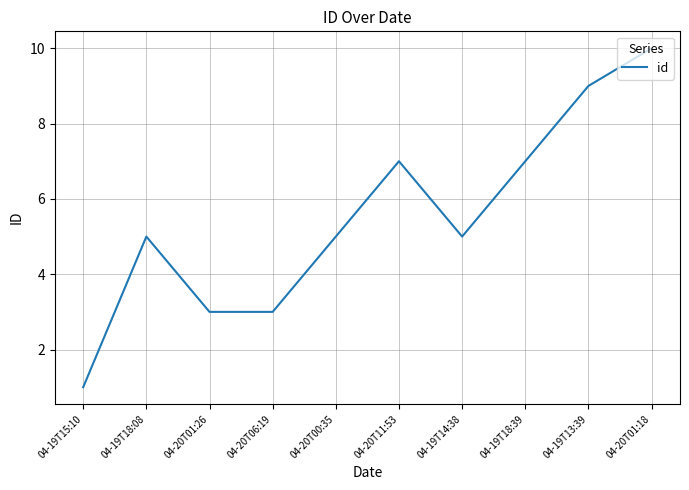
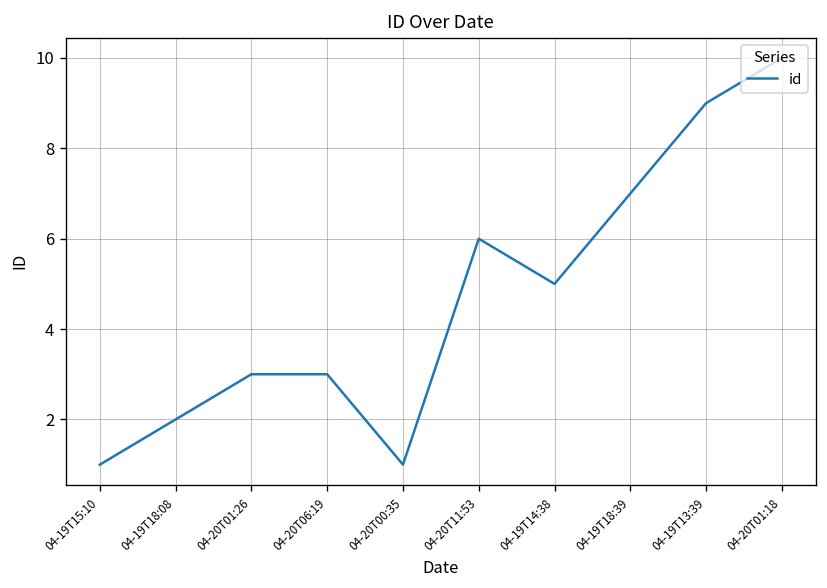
  {
    "04-19T15:10": 1,
-   "04-19T18:08": 5,
+   "04-19T18:08": 2,
    "04-20T01:26": 3,
    "04-20T06:19": 3,
-   "04-20T00:35": 5,
-   "04-20T11:53": 7,
+   "04-20T00:35": 1,
+   "04-20T11:53": 6,
    "04-19T14:38": 5,
    "04-19T18:39": 7,
    "04-19T13:39": 9
  }
